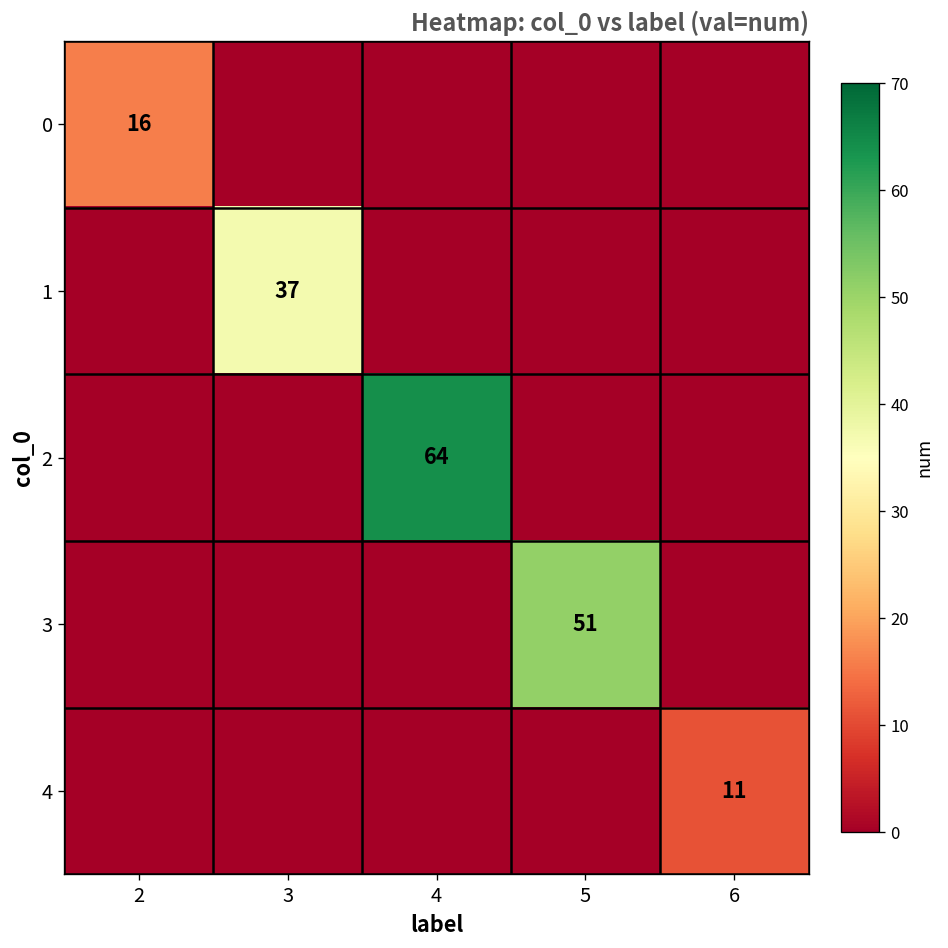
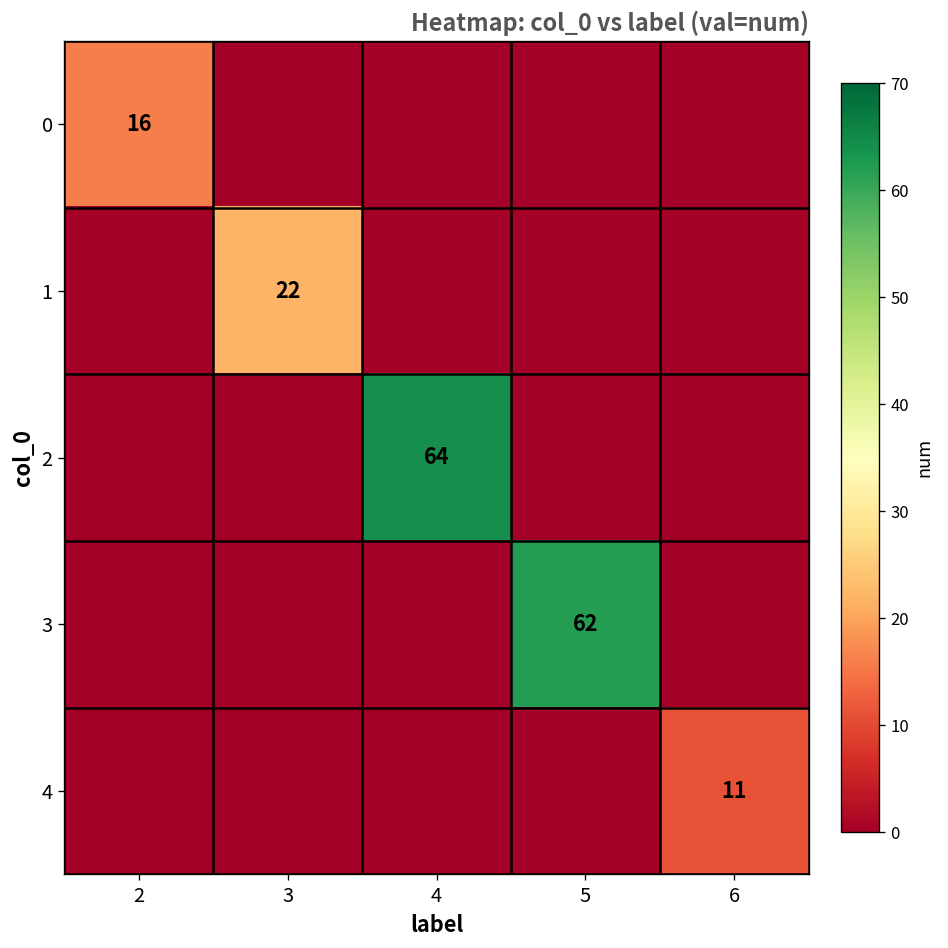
  {
    "0": {
      "2": 16
    },
    "1": {
-     "3": 37
+     "3": 22
    },
    "2": {
      "4": 64
    },
    "3": {
-     "5": 51
+     "5": 62
    },
    "4": {
      "6": 11
    }
  }
